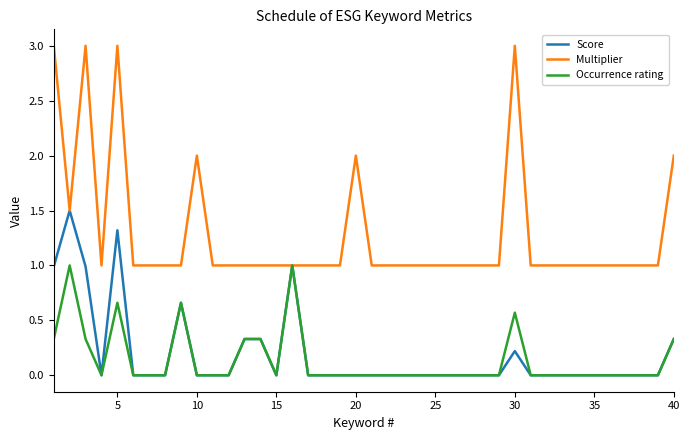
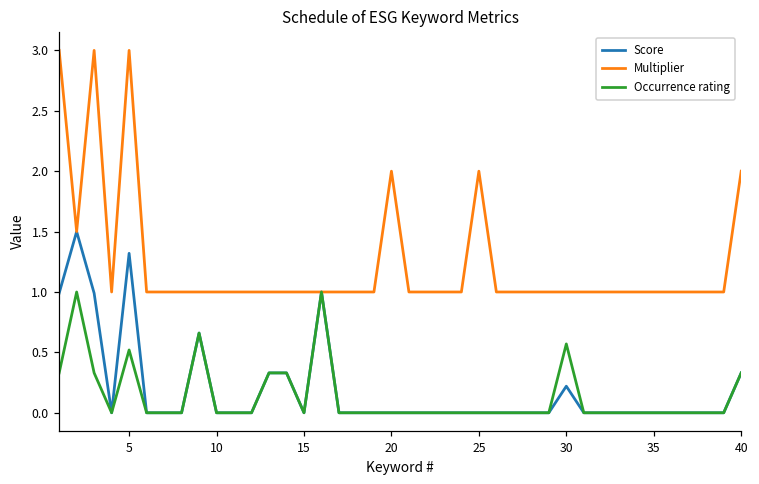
  {
    "Score": {
      "5": 1.32,
      "30": 0.22
    },
    "Multiplier": {
      "5": 3,
-     "10": 2,
+     "10": 1,
      "15": 1,
      "20": 2,
-     "25": 1,
-     "30": 3,
+     "25": 2,
+     "30": 1,
      "35": 1,
      "40": 2
    },
    "Occurrence rating": {
-     "5": 0.66,
+     "5": 0.52,
      "30": 0.57
    }
  }
